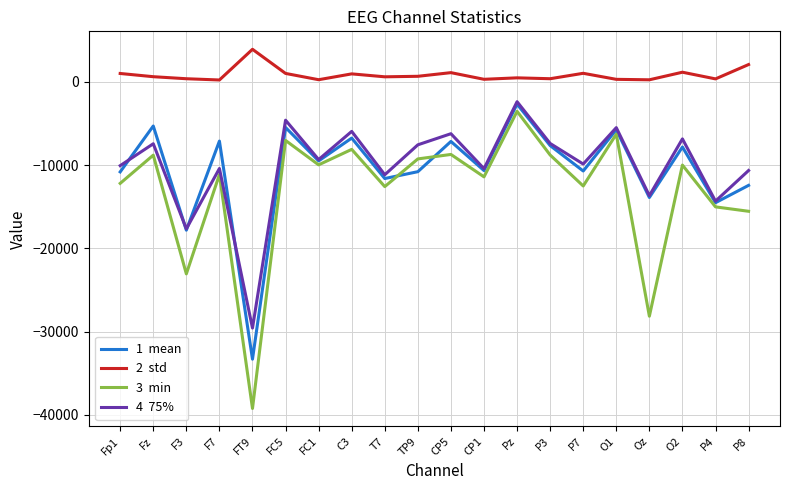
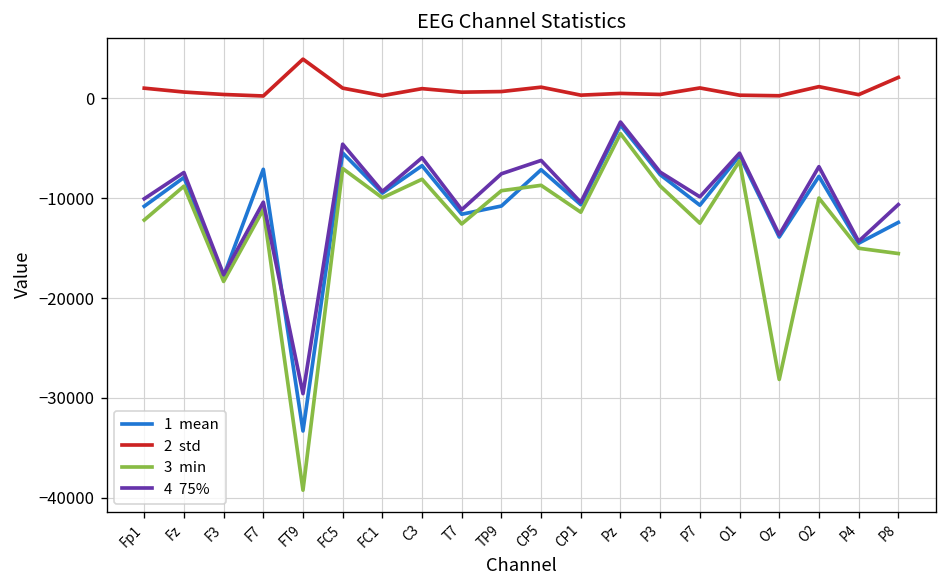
  {
    "1 mean": {
      "Fp1": -11000,
-     "Fz": -5000,
+     "Fz": -8000,
      "F7": -7000,
      "FT9": -33000,
      "FC5": -5000,
      "C3": -7000,
      "T7": -12000,
      "TP9": -11000,
      "CP5": -7000,
      "P7": -11000,
      "O2": -8000,
      "P8": -12000
    },
    "2 std": {
      "Fp1": 1000,
      "Fz": 1000,
      "F3": 0,
      "F7": 0,
      "FT9": 4000,
      "FC5": 1000,
      "FC1": 0,
      "C3": 1000,
      "T7": 1000,
      "TP9": 1000,
      "CP5": 1000,
      "CP1": 0,
      "Pz": 0,
      "P3": 0,
      "P7": 1000,
      "O1": 0,
      "Oz": 0,
      "O2": 1000,
      "P4": 0,
      "P8": 2000
    },
    "3 min": {
      "Fp1": -12000,
      "Fz": -9000,
-     "F3": -23000,
+     "F3": -18000,
      "F7": -11000,
      "FT9": -39000,
      "FC5": -7000,
      "FC1": -10000,
      "C3": -8000,
      "T7": -13000,
      "TP9": -9000,
      "CP5": -9000,
      "CP1": -11000,
      "Pz": -4000,
      "P3": -9000,
      "P7": -13000,
      "O1": -6000,
      "Oz": -28000,
      "O2": -10000,
      "P4": -15000,
      "P8": -16000
    },
    "4 75%": {
      "Fp1": -10000,
      "Fz": -7000,
      "F7": -10000,
      "FT9": -30000,
      "FC5": -5000,
      "C3": -6000,
      "T7": -11000,
      "TP9": -8000,
      "CP5": -6000,
      "P7": -10000,
      "O2": -7000,
      "P8": -11000
    }
  }
